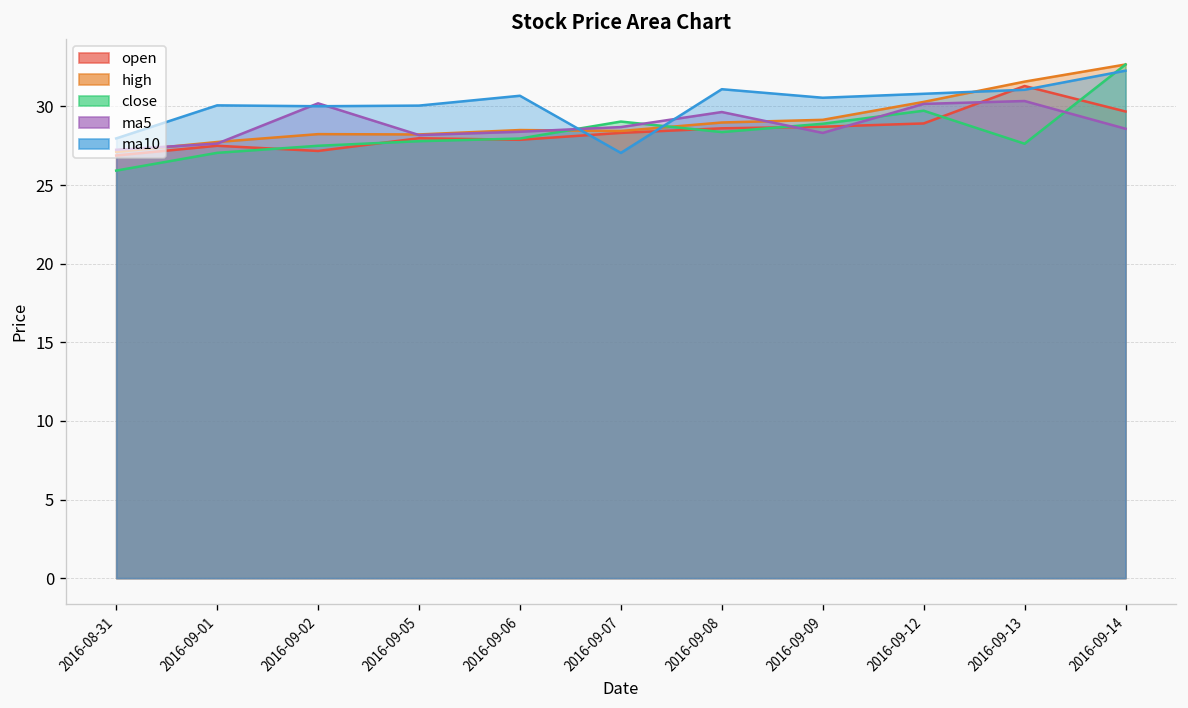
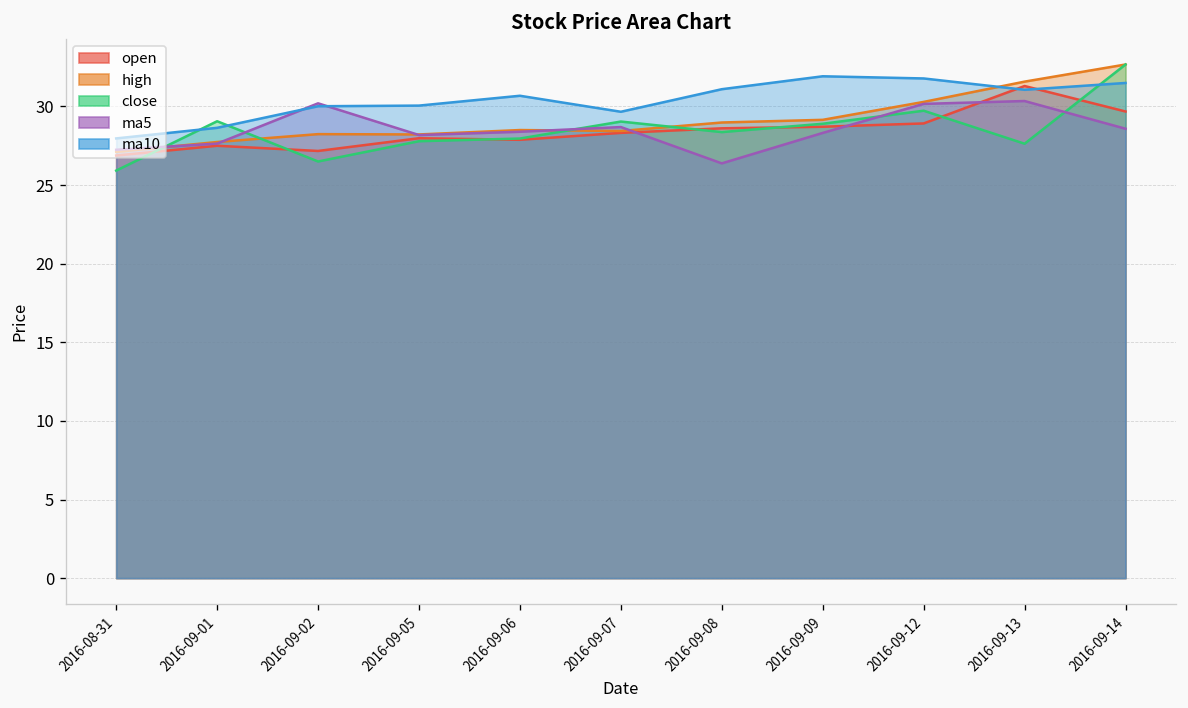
  {
    "close": {
      "2016-08-31": 25.9,
-     "2016-09-01": 27.1,
-     "2016-09-02": 27.5,
+     "2016-09-01": 29.1,
+     "2016-09-02": 26.5,
      "2016-09-07": 29.0,
      "2016-09-08": 28.4,
      "2016-09-12": 29.7,
      "2016-09-13": 27.6
    },
    "ma5": {
      "2016-09-07": 28.7,
-     "2016-09-08": 29.6,
+     "2016-09-08": 26.4,
      "2016-09-09": 28.3,
      "2016-09-13": 30.3,
      "2016-09-14": 28.6
    },
    "ma10": {
-     "2016-09-01": 30.1,
+     "2016-09-01": 28.6,
      "2016-09-05": 30.1,
      "2016-09-06": 30.7,
-     "2016-09-07": 27.0,
+     "2016-09-07": 29.7,
      "2016-09-08": 31.1,
-     "2016-09-09": 30.6,
-     "2016-09-12": 30.8,
+     "2016-09-09": 31.9,
+     "2016-09-12": 31.8,
      "2016-09-13": 31.1,
-     "2016-09-14": 32.3
+     "2016-09-14": 31.5
    }
  }
